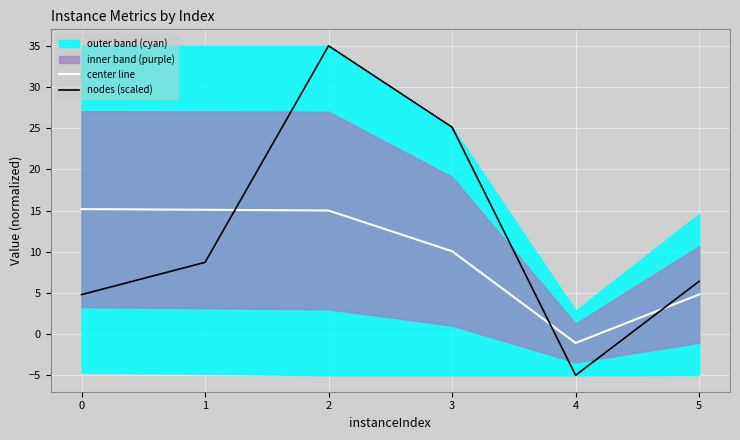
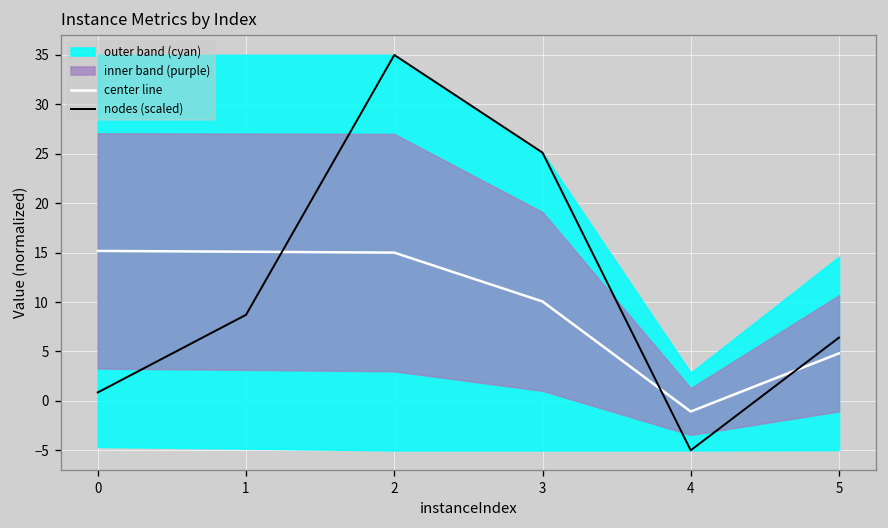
  {
    "center line": {
      "0": 15,
      "1": 15,
      "2": 15,
      "3": 10,
      "4": -1,
      "5": 5
    },
    "nodes (scaled)": {
-     "0": 5,
+     "0": 1,
      "1": 9,
      "4": -5,
      "5": 6
    }
  }
